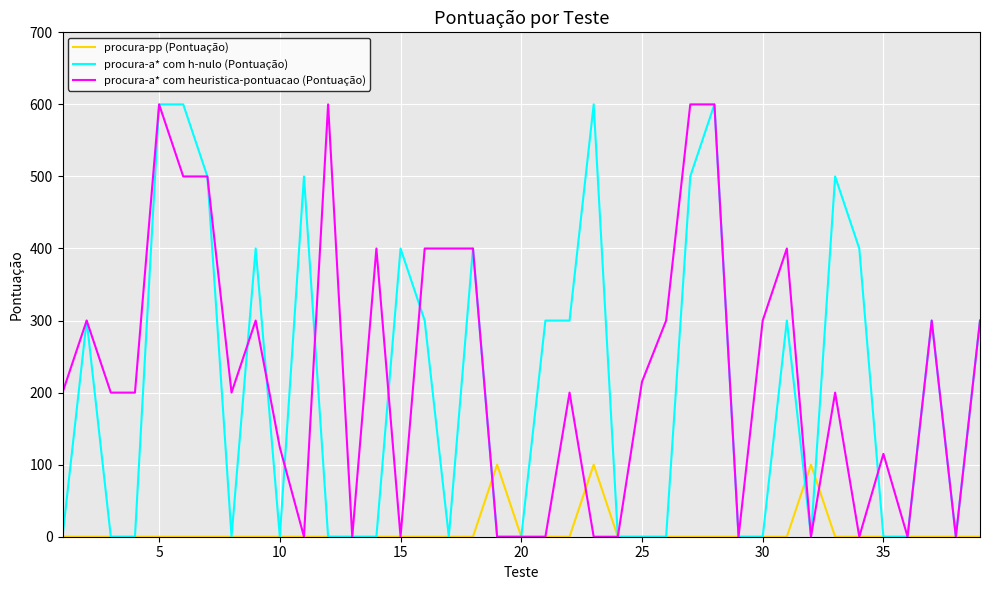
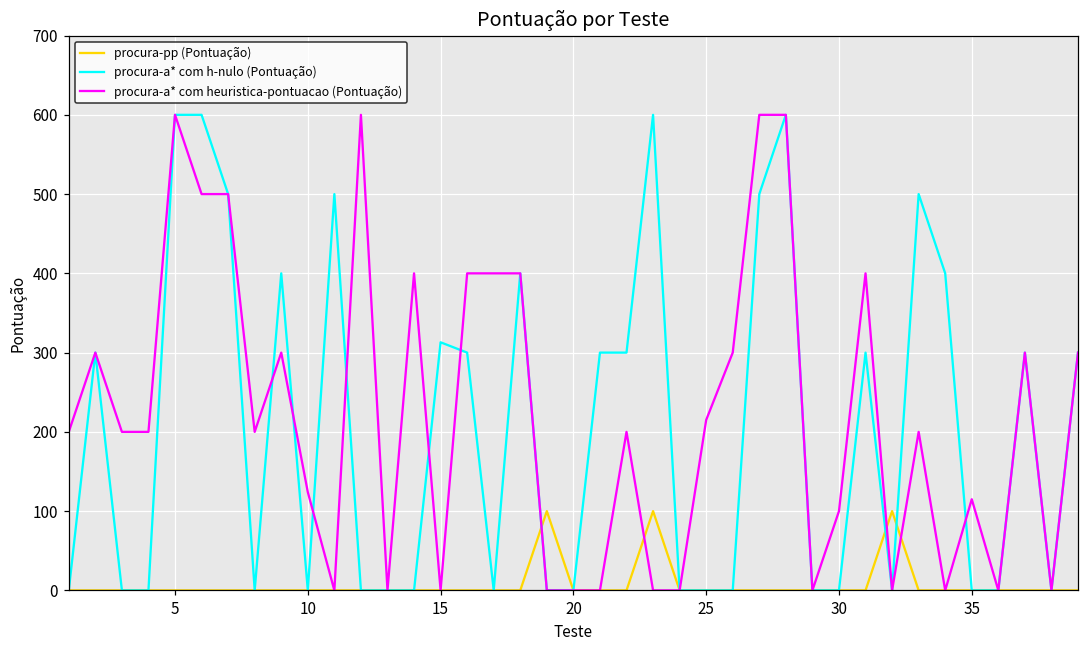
  {
    "procura-pp (Pontuação)": {
      "5": 0
    },
    "procura-a* com h-nulo (Pontuação)": {
-     "15": 400
+     "15": 310
    },
    "procura-a* com heuristica-pontuacao (Pontuação)": {
      "10": 120,
      "25": 220,
-     "30": 300,
+     "30": 100,
      "35": 120
    }
  }
